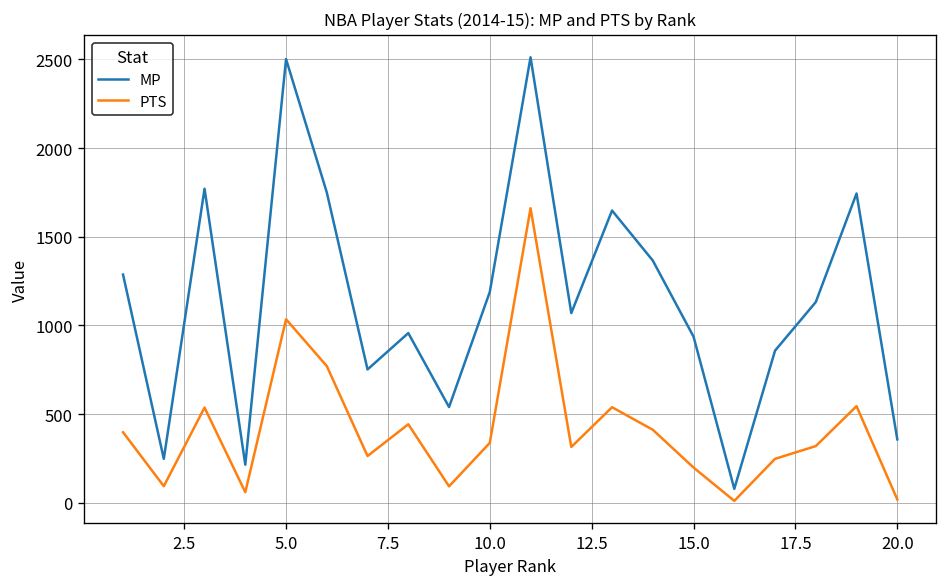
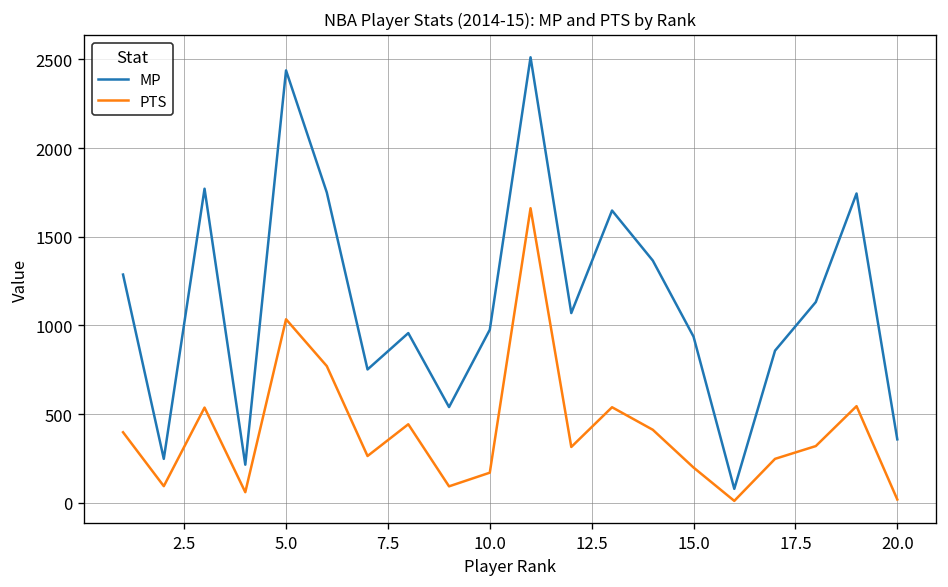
  {
    "MP": {
-     "5.0": 2500,
-     "10.0": 1190,
+     "5.0": 2440,
+     "10.0": 980,
      "15.0": 940,
      "20.0": 360
    },
    "PTS": {
      "5.0": 1040,
-     "10.0": 340,
+     "10.0": 170,
      "15.0": 200,
      "20.0": 20
    }
  }
